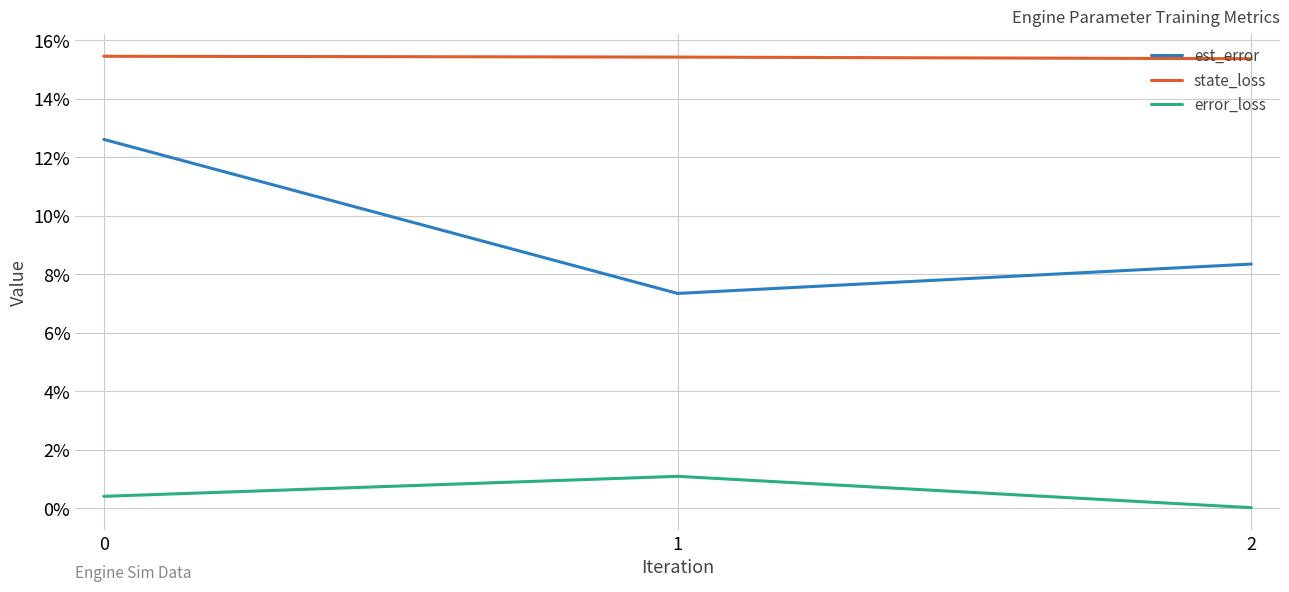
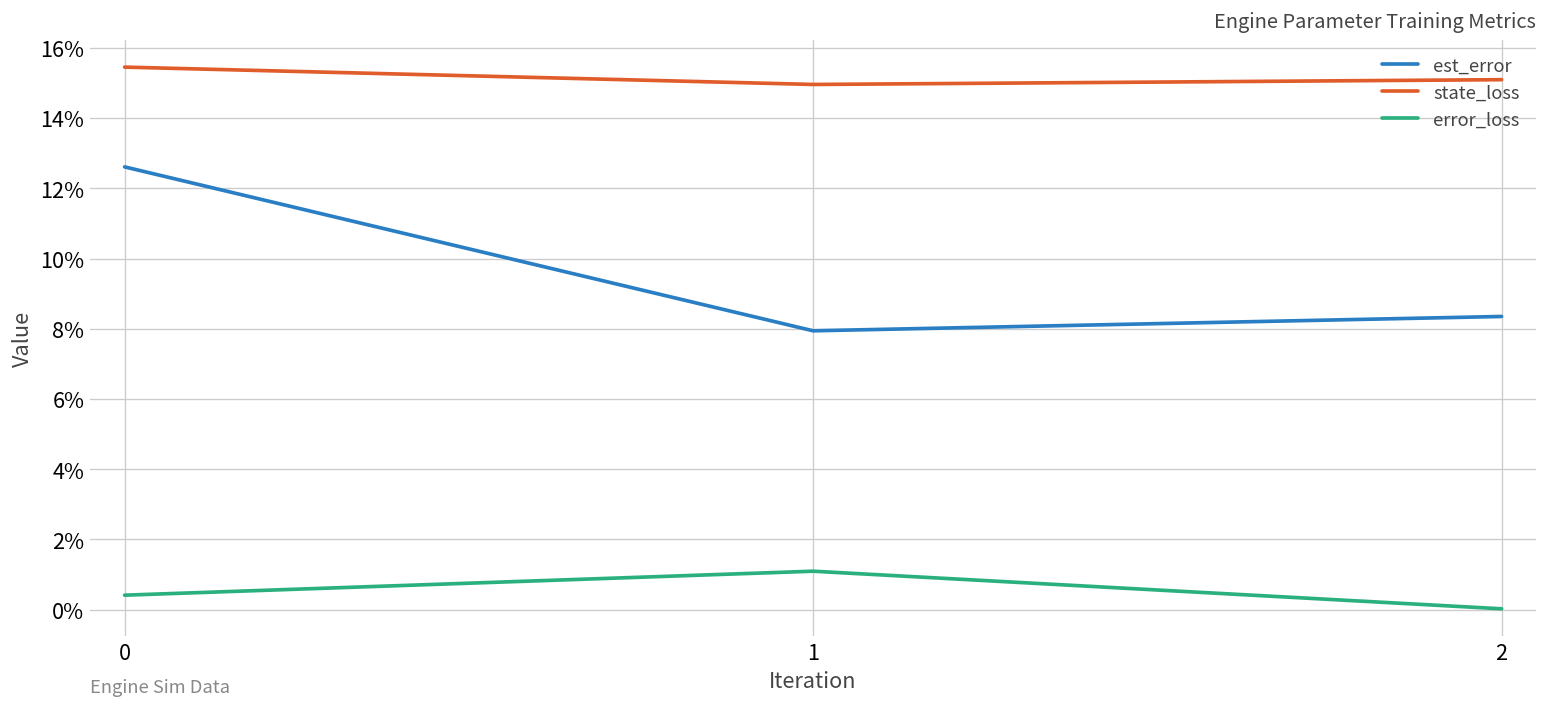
  {
    "est_error": {
      "0": "12.6%",
-     "1": "7.3%",
+     "1": "7.9%",
      "2": "8.3%"
    },
    "state_loss": {
      "0": "15.5%",
-     "1": "15.4%",
-     "2": "15.4%"
+     "1": "15.0%",
+     "2": "15.1%"
    },
    "error_loss": {
      "0": "0.4%",
      "1": "1.1%",
      "2": "0.0%"
    }
  }
